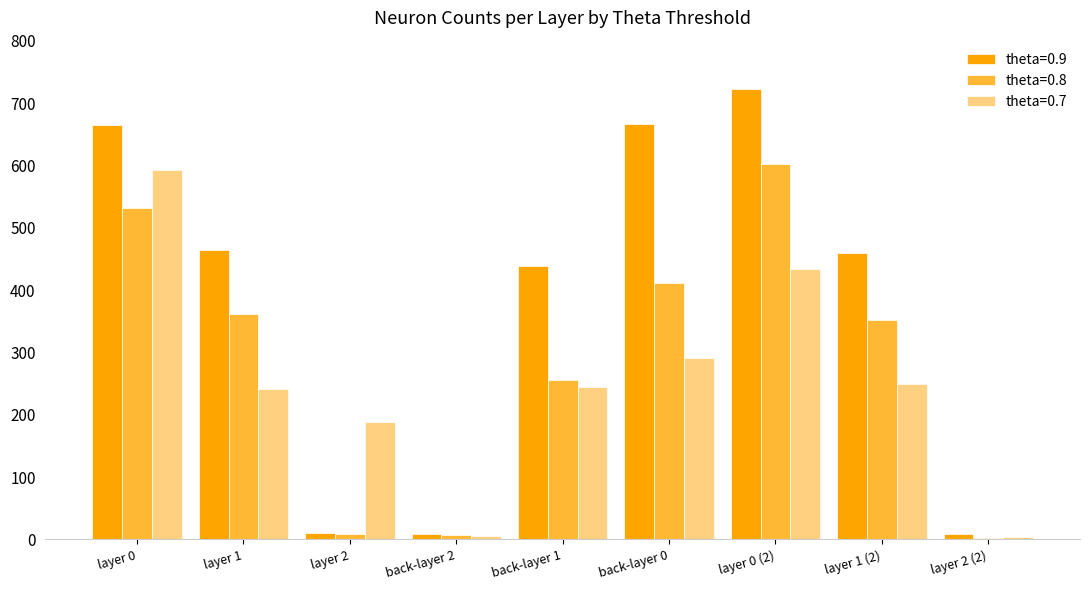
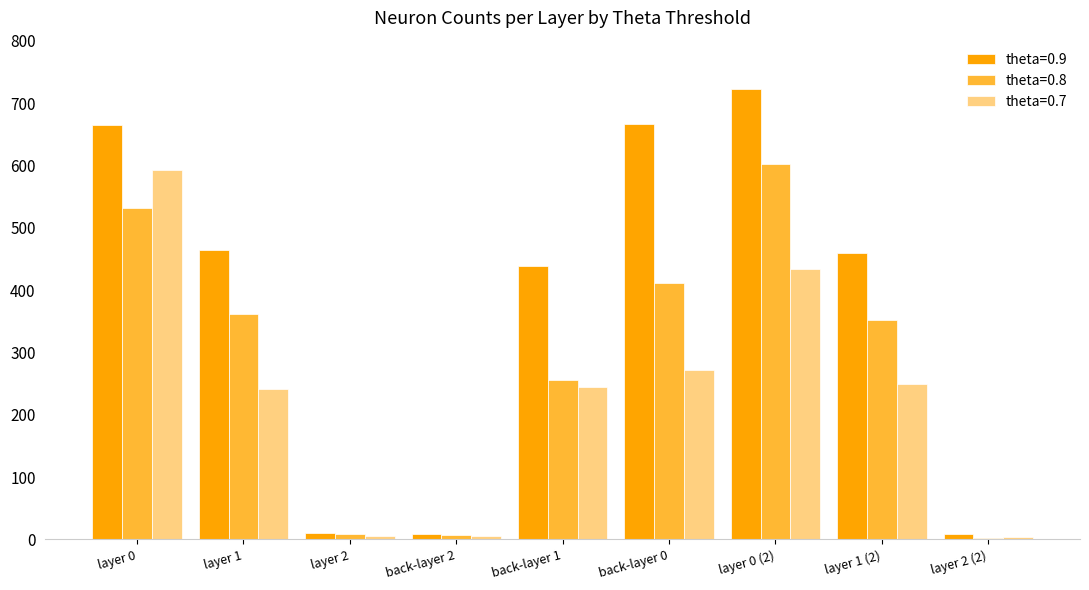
  {
    "theta=0.7": {
      "layer 0": 590,
      "layer 1": 240,
-     "layer 2": 190,
+     "layer 2": 10,
      "back-layer 2": 10,
      "back-layer 1": 250,
-     "back-layer 0": 290,
+     "back-layer 0": 270,
      "layer 0 (2)": 430,
      "layer 1 (2)": 250
    }
  }
